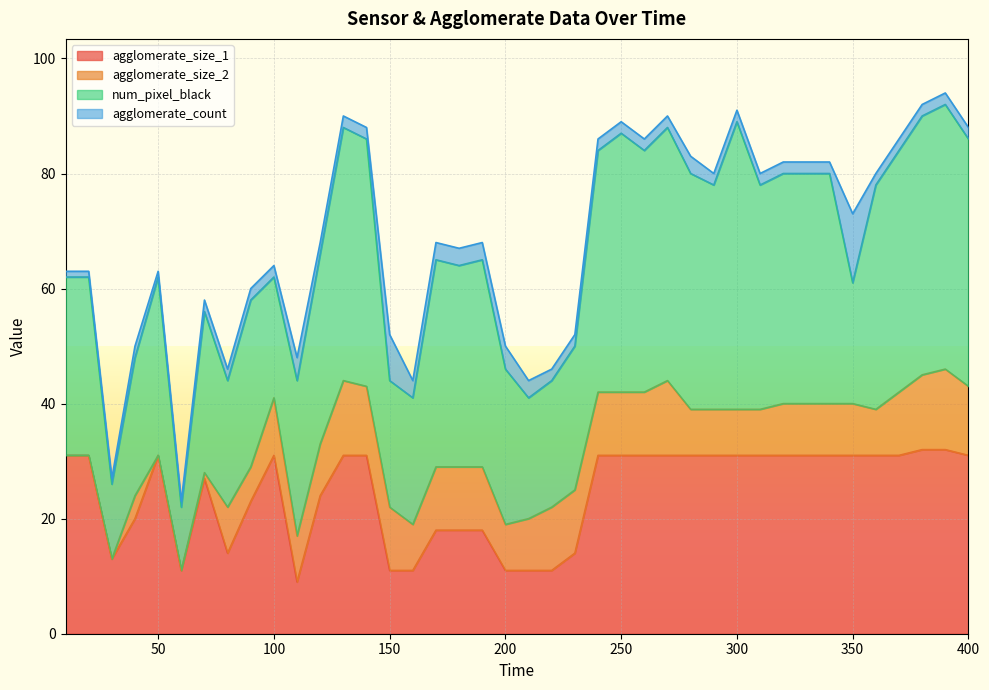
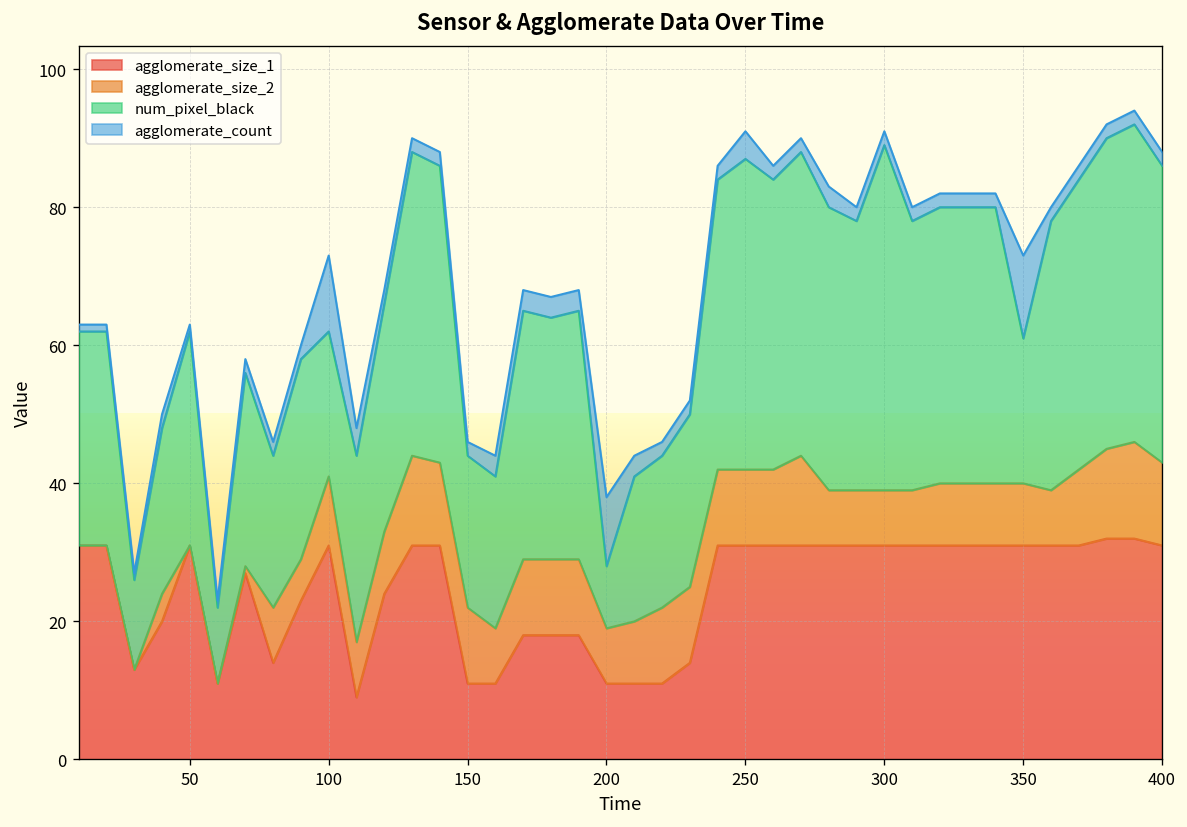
  {
    "num_pixel_black": {
      "50": 31,
      "100": 21,
      "150": 22,
-     "200": 27,
+     "200": 9,
      "250": 45,
      "300": 50,
      "350": 21,
      "400": 43
    },
    "agglomerate_count": {
      "50": 1,
-     "100": 2,
-     "150": 8,
-     "200": 4,
-     "250": 2,
+     "100": 11,
+     "150": 2,
+     "200": 10,
+     "250": 4,
      "300": 2,
      "350": 12,
      "400": 2
    }
  }
